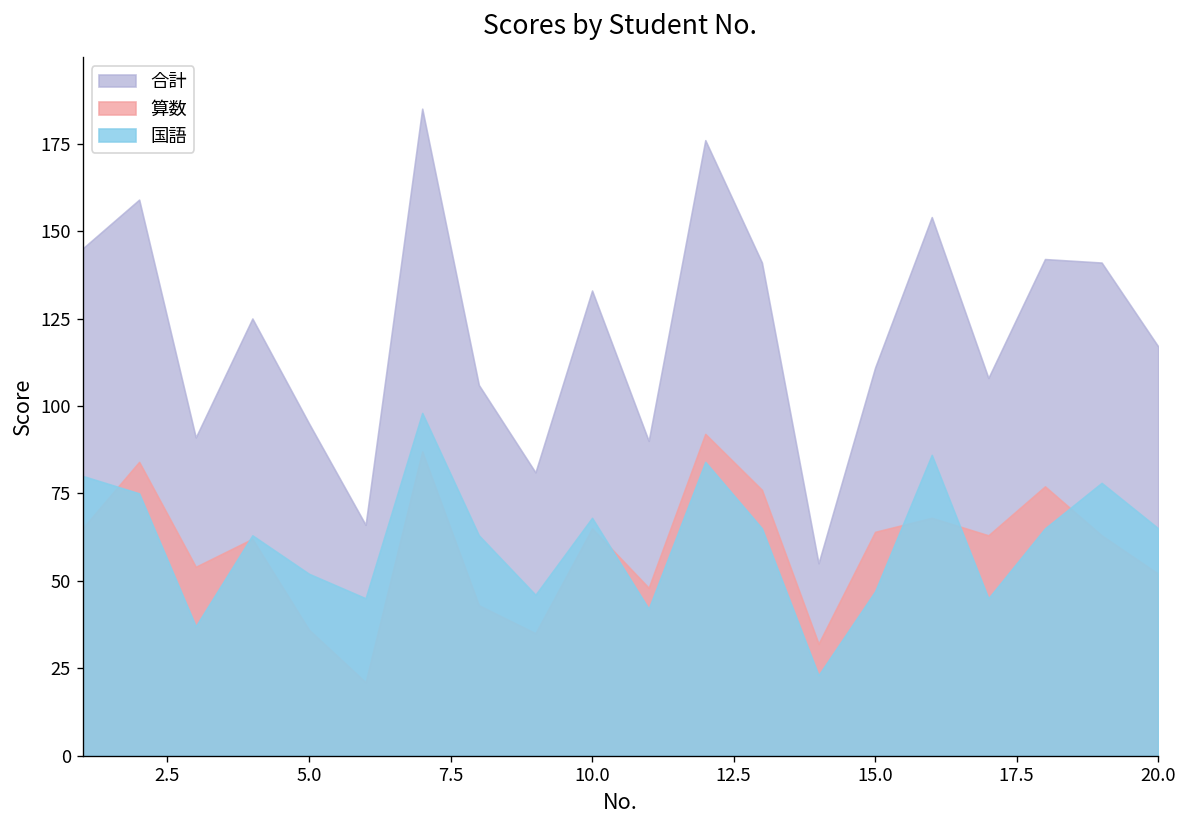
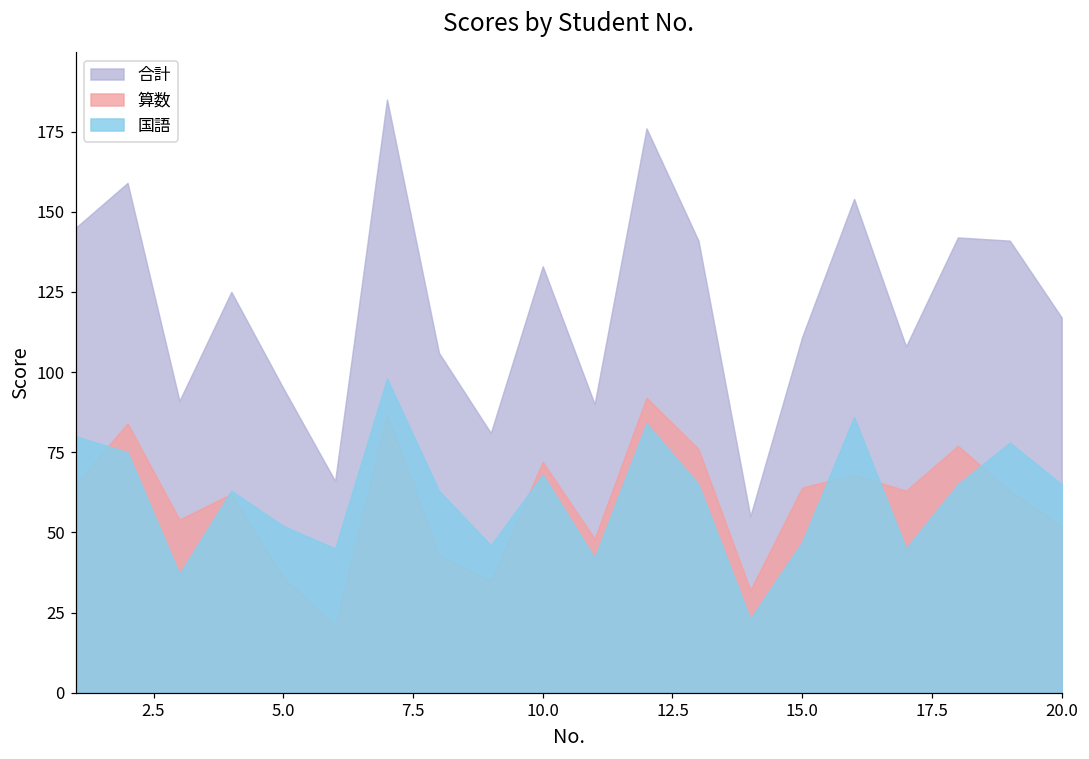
  {
    "算数": {
      "5.0": 36,
-     "10.0": 65,
+     "10.0": 72,
      "15.0": 64,
      "20.0": 52
    }
  }
